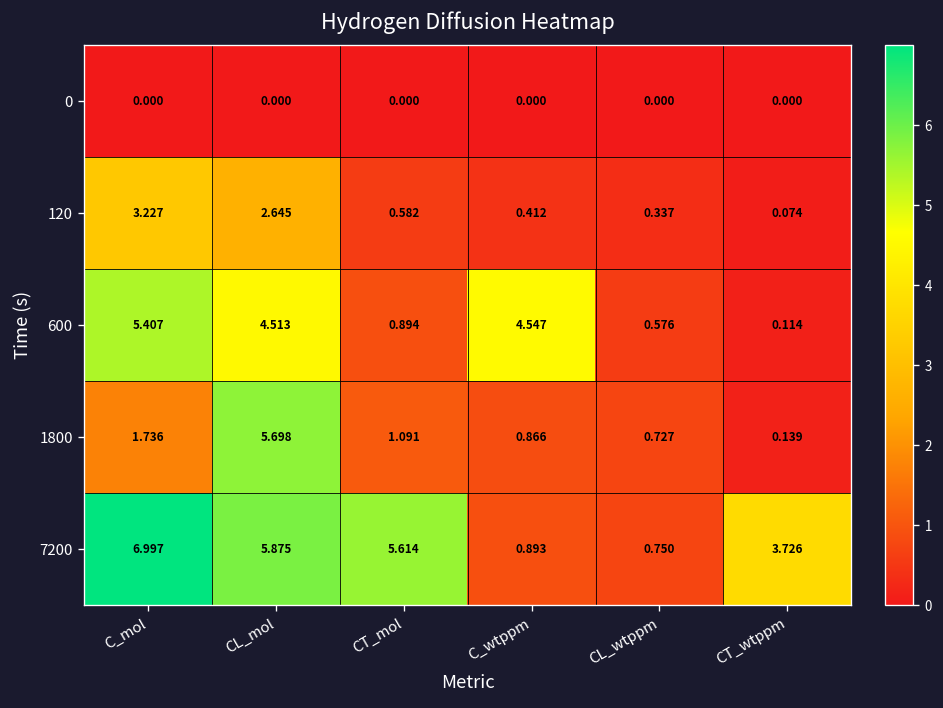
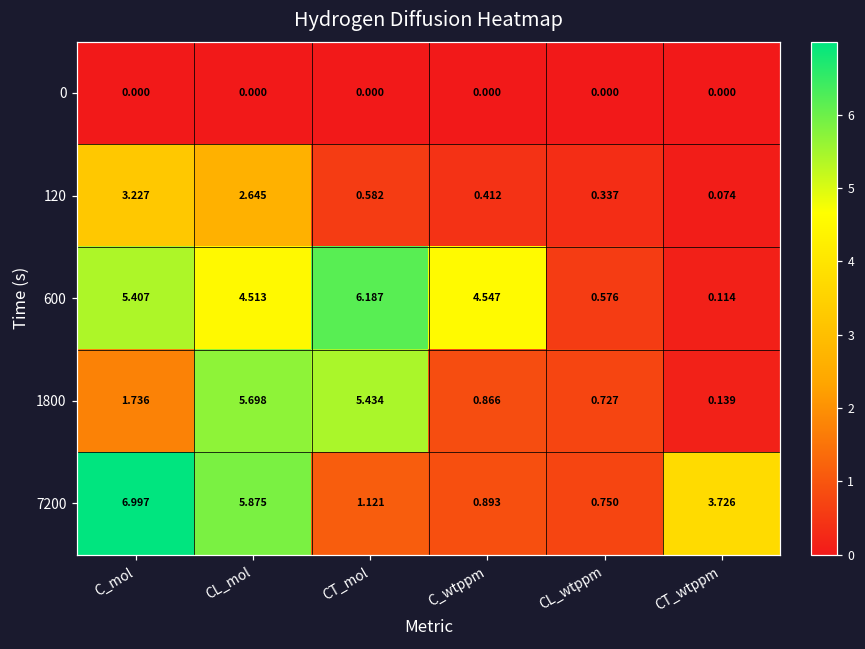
  {
    "0": {
      "C_mol": 0.000,
      "CL_mol": 0.000,
      "CT_mol": 0.000,
      "C_wtppm": 0.000,
      "CL_wtppm": 0.000,
      "CT_wtppm": 0.000
    },
    "120": {
      "C_mol": 3.227,
      "CL_mol": 2.645,
      "CT_mol": 0.582,
      "C_wtppm": 0.412,
      "CL_wtppm": 0.337,
      "CT_wtppm": 0.074
    },
    "600": {
      "C_mol": 5.407,
      "CL_mol": 4.513,
-     "CT_mol": 0.894,
+     "CT_mol": 6.187,
      "C_wtppm": 4.547,
      "CL_wtppm": 0.576,
      "CT_wtppm": 0.114
    },
    "1800": {
      "C_mol": 1.736,
      "CL_mol": 5.698,
-     "CT_mol": 1.091,
+     "CT_mol": 5.434,
      "C_wtppm": 0.866,
      "CL_wtppm": 0.727,
      "CT_wtppm": 0.139
    },
    "7200": {
      "C_mol": 6.997,
      "CL_mol": 5.875,
-     "CT_mol": 5.614,
+     "CT_mol": 1.121,
      "C_wtppm": 0.893,
      "CL_wtppm": 0.750,
      "CT_wtppm": 3.726
    }
  }
